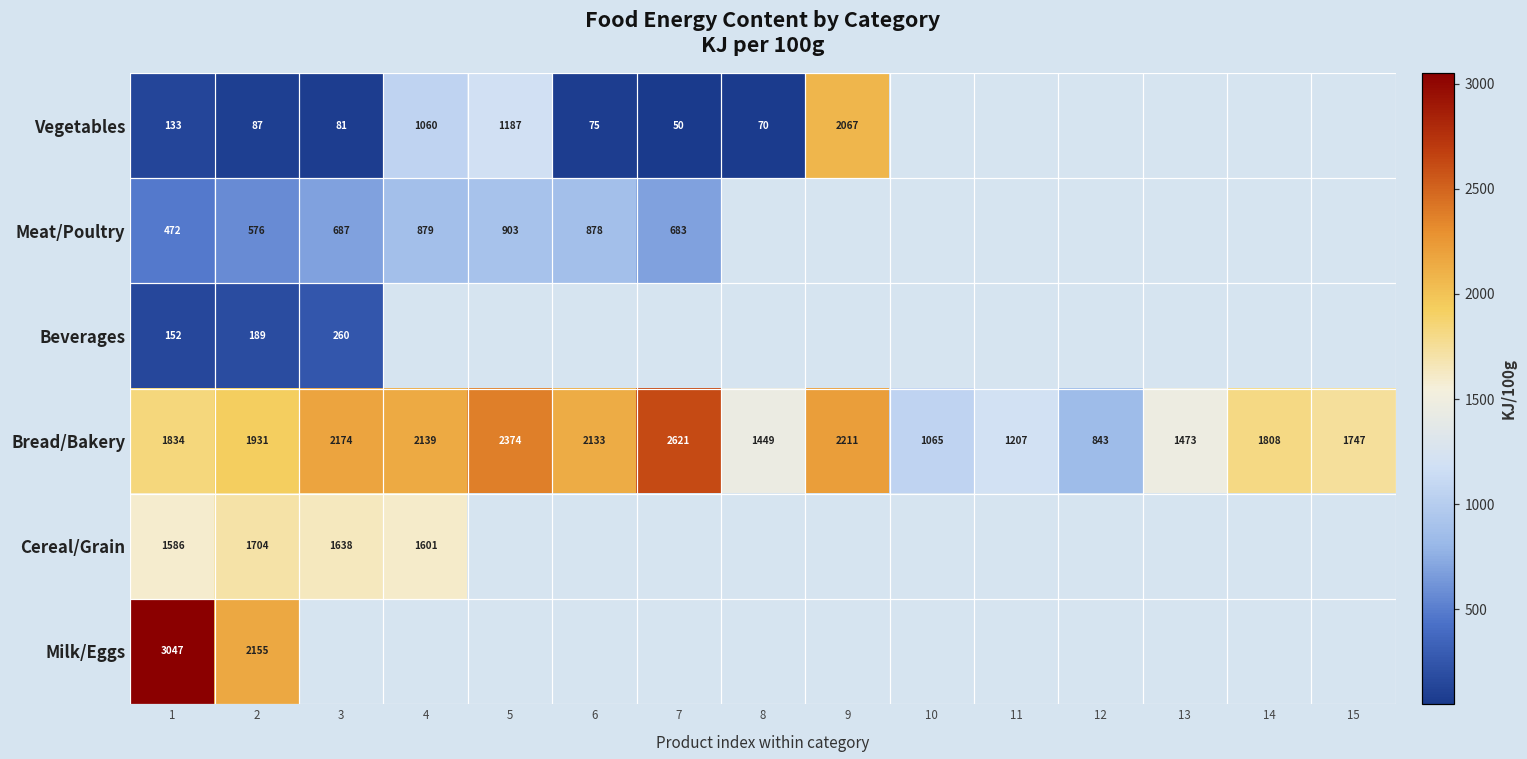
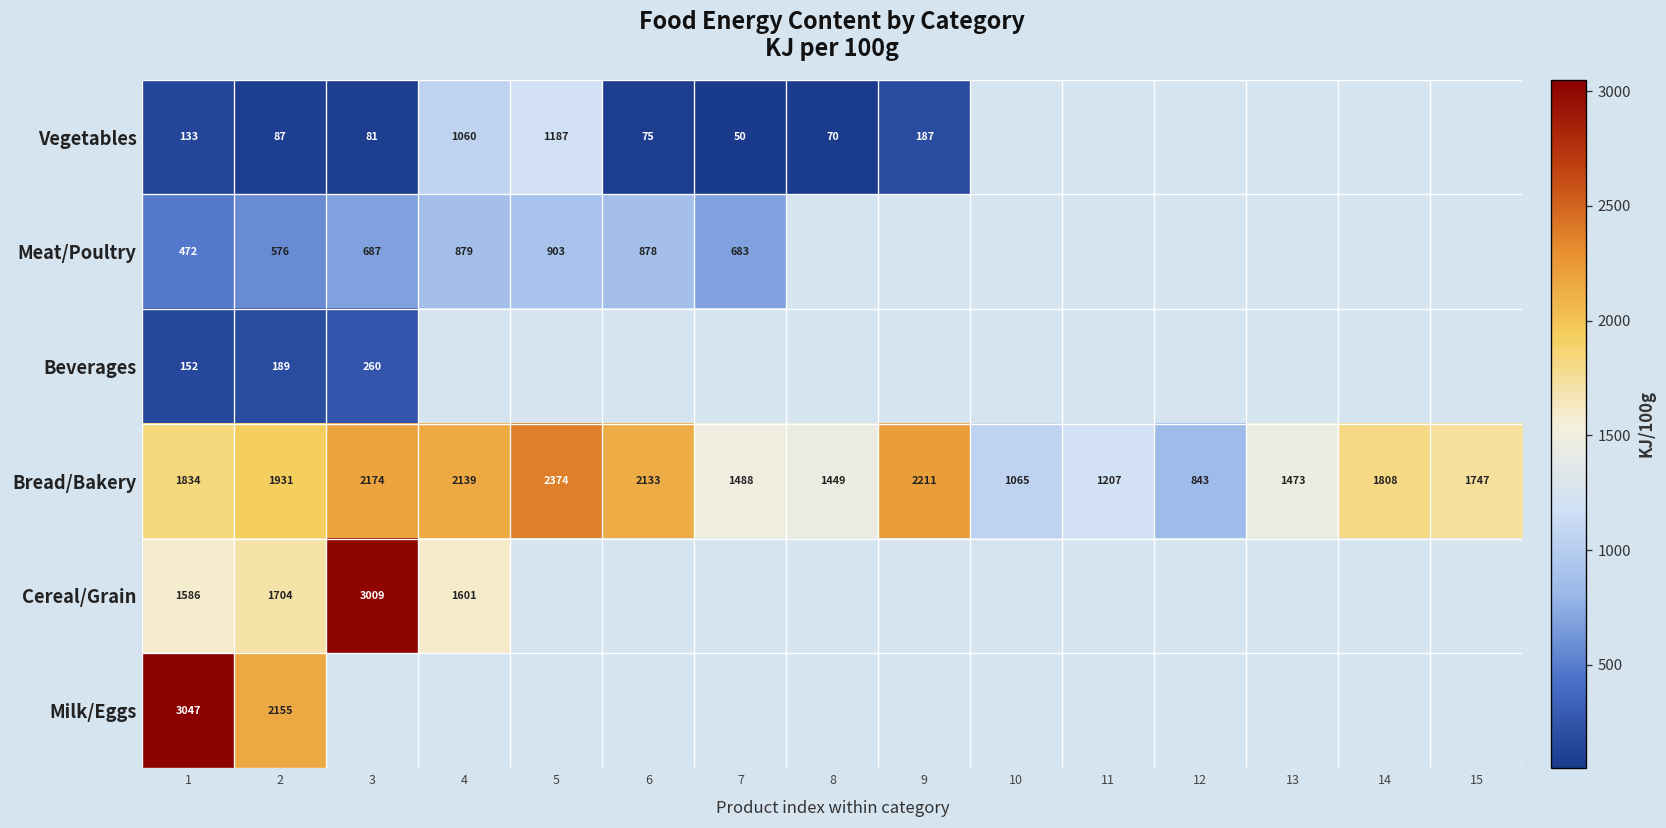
  {
    "Vegetables": {
      "1": 133,
      "2": 87,
      "3": 81,
      "4": 1060,
      "5": 1187,
      "6": 75,
      "7": 50,
      "8": 70,
-     "9": 2067
+     "9": 187
    },
    "Meat/Poultry": {
      "1": 472,
      "2": 576,
      "3": 687,
      "4": 879,
      "5": 903,
      "6": 878,
      "7": 683
    },
    "Beverages": {
      "1": 152,
      "2": 189,
      "3": 260
    },
    "Bread/Bakery": {
      "1": 1834,
      "2": 1931,
      "3": 2174,
      "4": 2139,
      "5": 2374,
      "6": 2133,
-     "7": 2621,
+     "7": 1488,
      "8": 1449,
      "9": 2211,
      "10": 1065,
      "11": 1207,
      "12": 843,
      "13": 1473,
      "14": 1808,
      "15": 1747
    },
    "Cereal/Grain": {
      "1": 1586,
      "2": 1704,
-     "3": 1638,
+     "3": 3009,
      "4": 1601
    },
    "Milk/Eggs": {
      "1": 3047,
      "2": 2155
    }
  }
